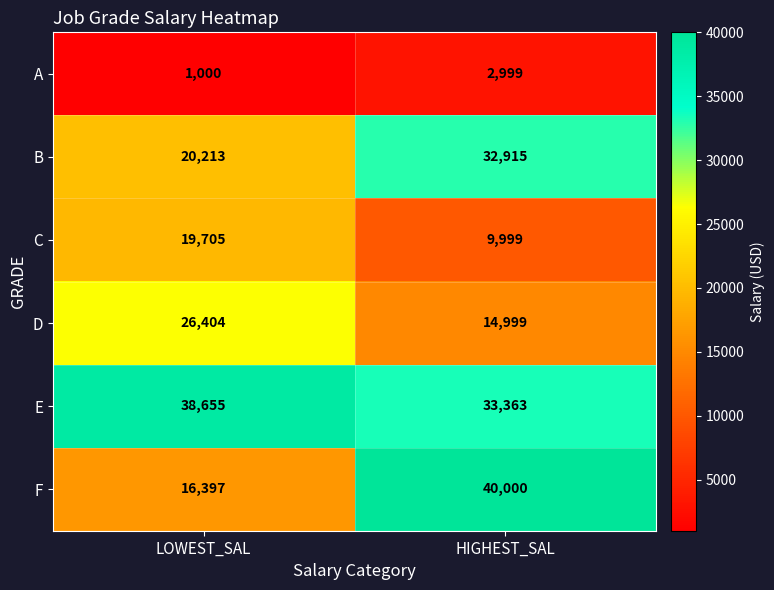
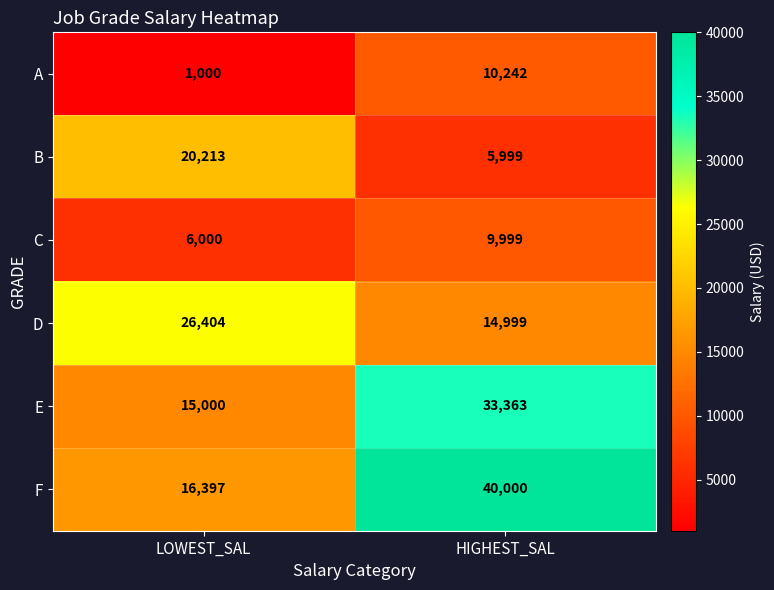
  {
    "A": {
      "LOWEST_SAL": "1,000",
-     "HIGHEST_SAL": "2,999"
+     "HIGHEST_SAL": "10,242"
    },
    "B": {
      "LOWEST_SAL": "20,213",
-     "HIGHEST_SAL": "32,915"
+     "HIGHEST_SAL": "5,999"
    },
    "C": {
-     "LOWEST_SAL": "19,705",
+     "LOWEST_SAL": "6,000",
      "HIGHEST_SAL": "9,999"
    },
    "D": {
      "LOWEST_SAL": "26,404",
      "HIGHEST_SAL": "14,999"
    },
    "E": {
-     "LOWEST_SAL": "38,655",
+     "LOWEST_SAL": "15,000",
      "HIGHEST_SAL": "33,363"
    },
    "F": {
      "LOWEST_SAL": "16,397",
      "HIGHEST_SAL": "40,000"
    }
  }
